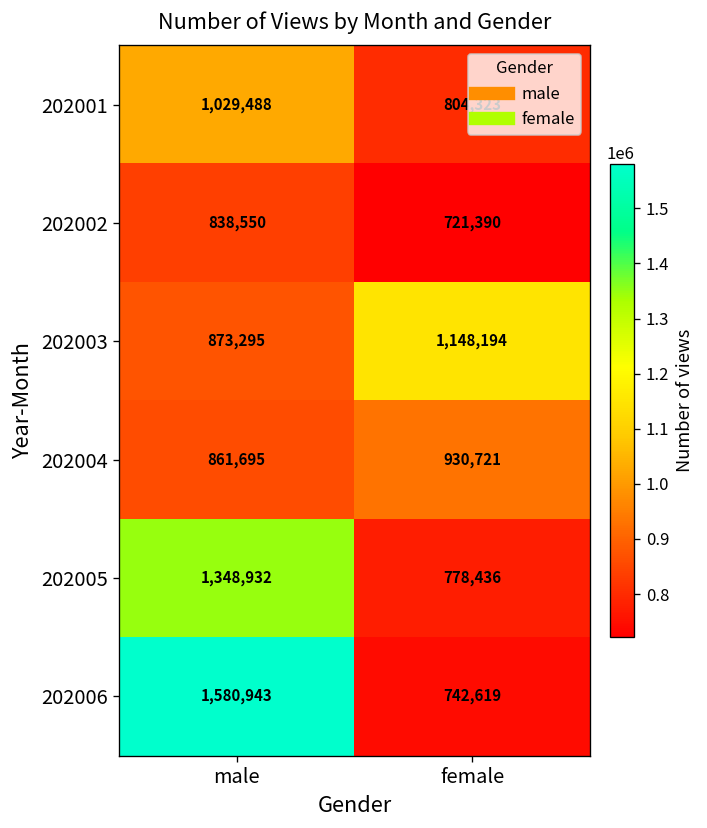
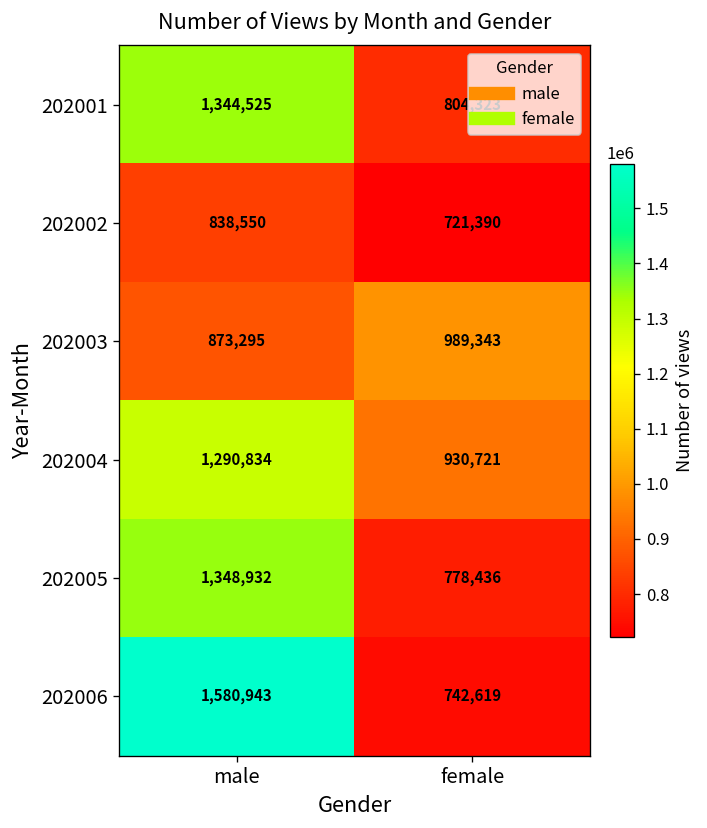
  {
    "202001": {
-     "male": "1,029,488"
+     "male": "1,344,525"
    },
    "202002": {
      "male": "838,550",
      "female": "721,390"
    },
    "202003": {
      "male": "873,295",
-     "female": "1,148,194"
+     "female": "989,343"
    },
    "202004": {
-     "male": "861,695",
+     "male": "1,290,834",
      "female": "930,721"
    },
    "202005": {
      "male": "1,348,932",
      "female": "778,436"
    },
    "202006": {
      "male": "1,580,943",
      "female": "742,619"
    }
  }
